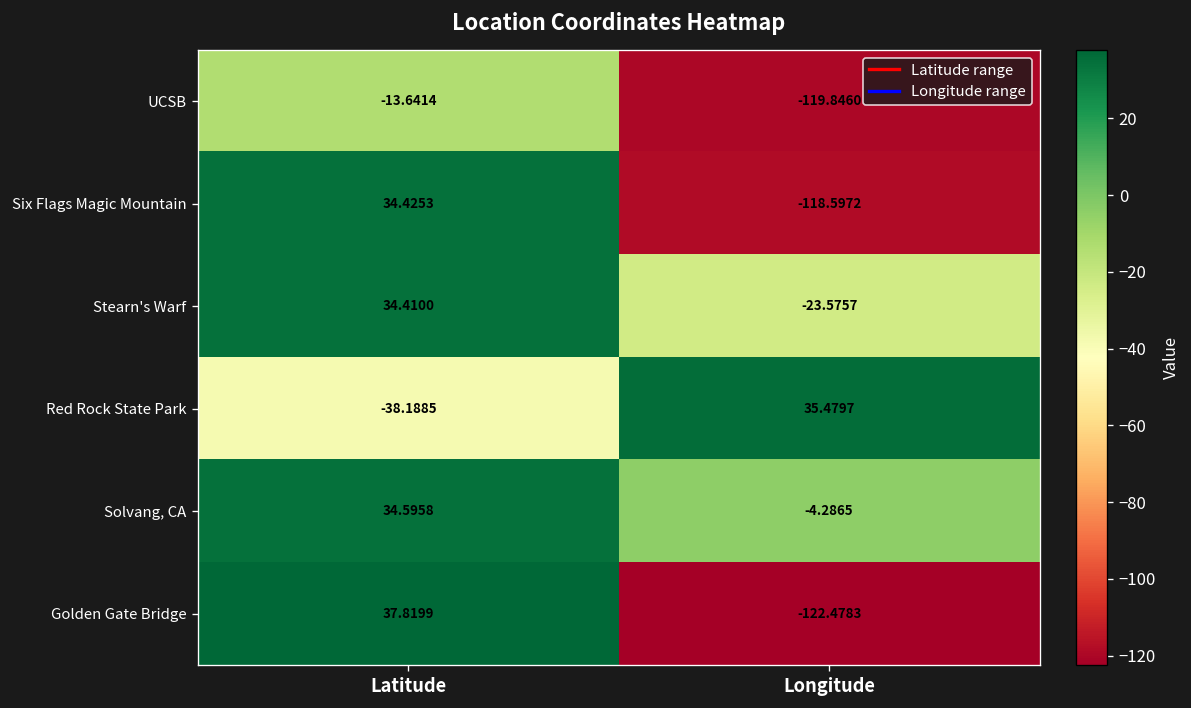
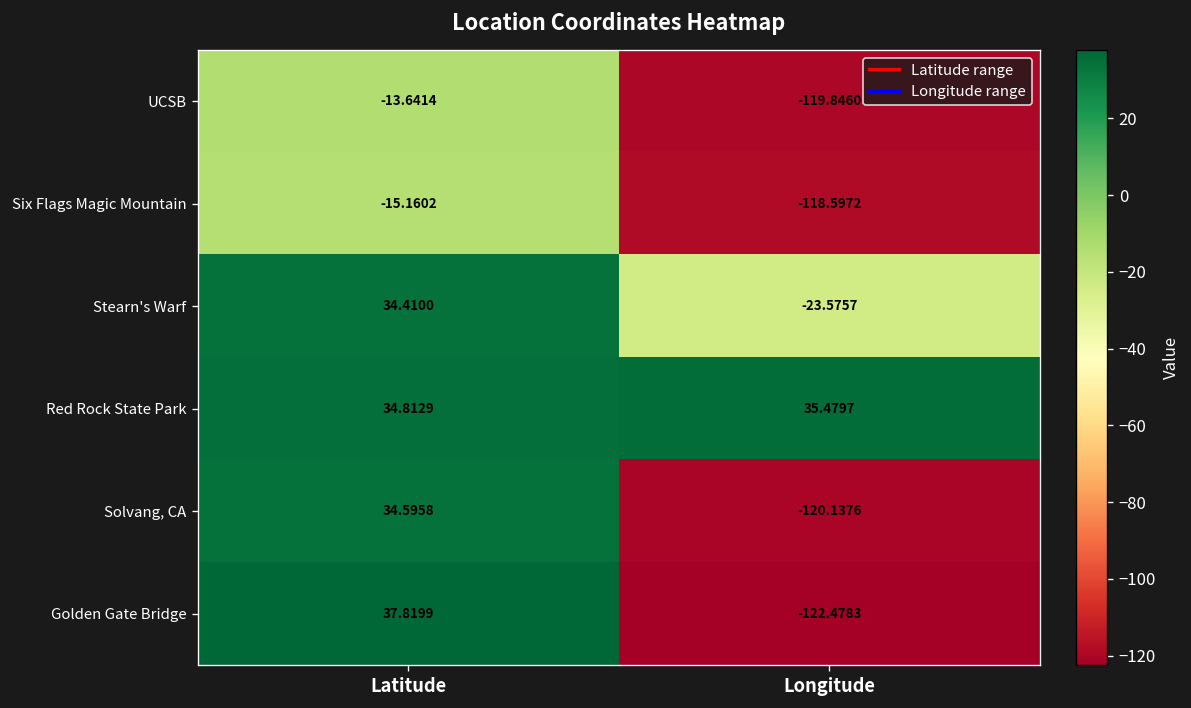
  {
    "UCSB": {
      "Latitude": -13.6414,
      "Longitude": -119.8460
    },
    "Six Flags Magic Mountain": {
-     "Latitude": 34.4253,
+     "Latitude": -15.1602,
      "Longitude": -118.5972
    },
    "Stearn's Warf": {
      "Latitude": 34.4100,
      "Longitude": -23.5757
    },
    "Red Rock State Park": {
-     "Latitude": -38.1885,
+     "Latitude": 34.8129,
      "Longitude": 35.4797
    },
    "Solvang, CA": {
      "Latitude": 34.5958,
-     "Longitude": -4.2865
+     "Longitude": -120.1376
    },
    "Golden Gate Bridge": {
      "Latitude": 37.8199,
      "Longitude": -122.4783
    }
  }
